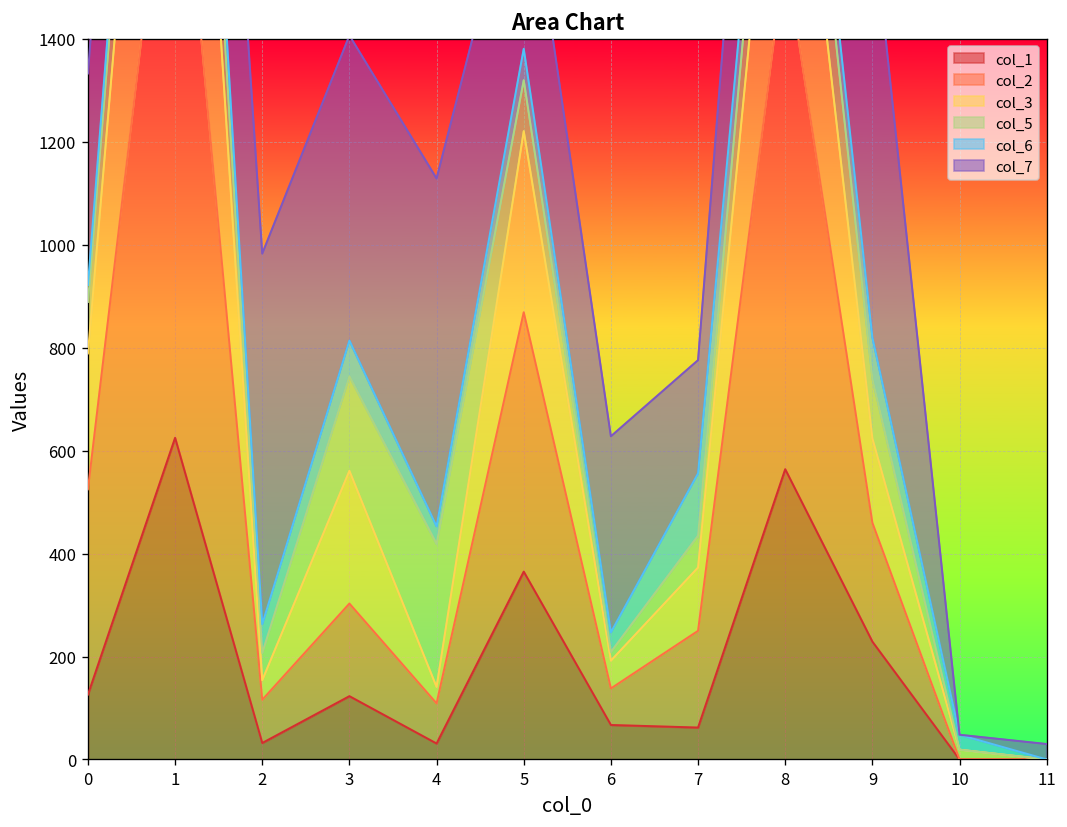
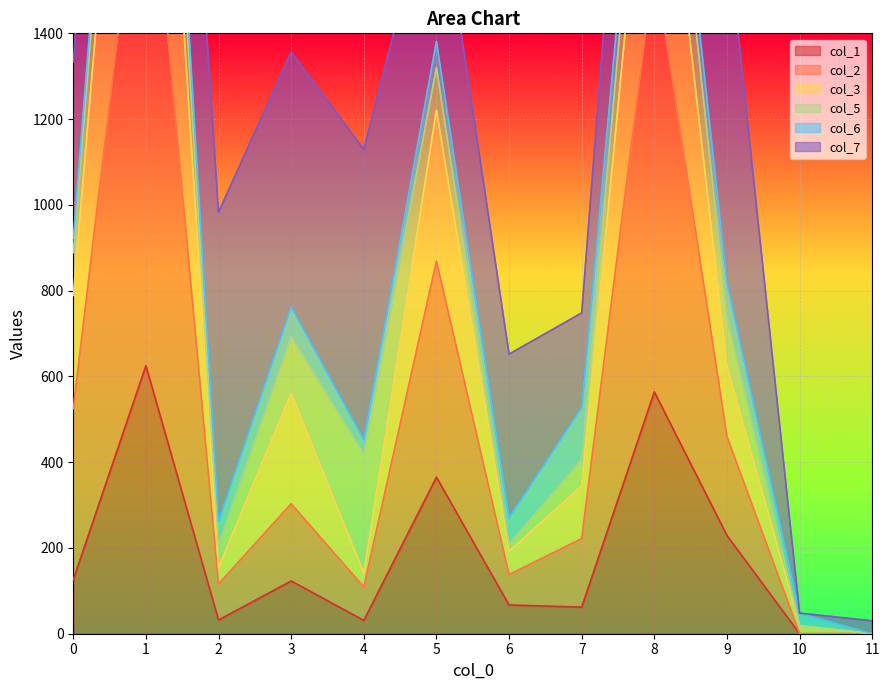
  {
    "col_1": {
      "0": 130,
      "1": 630,
      "2": 30,
      "3": 120,
      "4": 30,
      "5": 370,
      "6": 70,
      "7": 60,
      "8": 560,
      "9": 230
    },
    "col_2": {
      "0": 400,
      "2": 80,
      "3": 180,
      "4": 80,
      "5": 500,
      "6": 70,
-     "7": 190,
+     "7": 160,
      "9": 230
    },
    "col_3": {
      "0": 260,
      "2": 40,
      "3": 260,
      "4": 30,
      "5": 350,
      "6": 50,
      "7": 120,
      "9": 160
    },
    "col_5": {
      "0": 100,
      "2": 50,
-     "3": 180,
+     "3": 130,
      "4": 280,
      "5": 100,
      "6": 20,
      "7": 60,
      "9": 120
    },
    "col_6": {
      "0": 30,
      "2": 60,
      "3": 70,
      "4": 30,
      "5": 60,
-     "6": 40,
+     "6": 60,
      "7": 120,
      "9": 80
    },
    "col_7": {
      "0": 410,
      "2": 720,
      "4": 680,
      "6": 380,
      "7": 220,
      "11": 30
    }
  }
